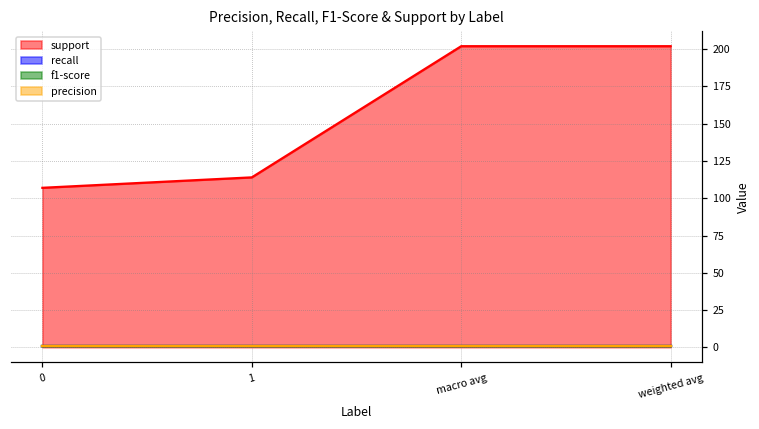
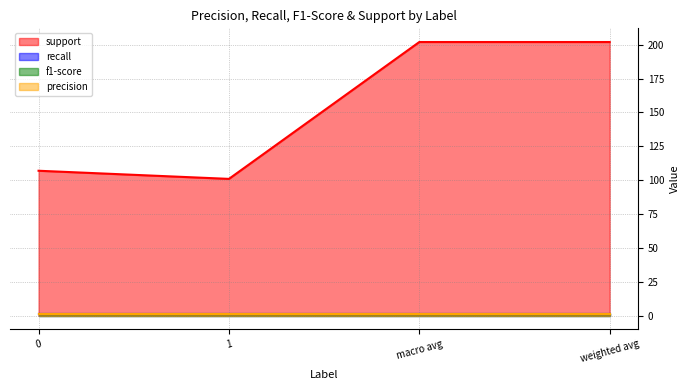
  {
    "support": {
      "0": 107,
-     "1": 114,
+     "1": 101,
      "macro avg": 202,
      "weighted avg": 202
    },
    "precision": {
      "0": 1,
      "1": 1,
      "macro avg": 1,
      "weighted avg": 1
    }
  }
